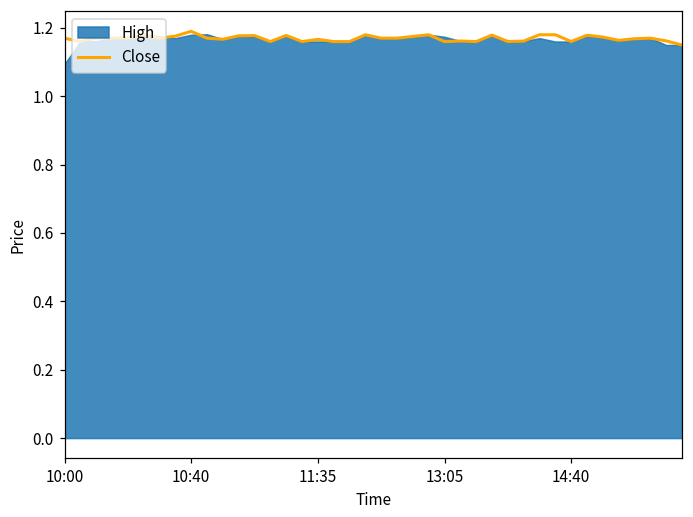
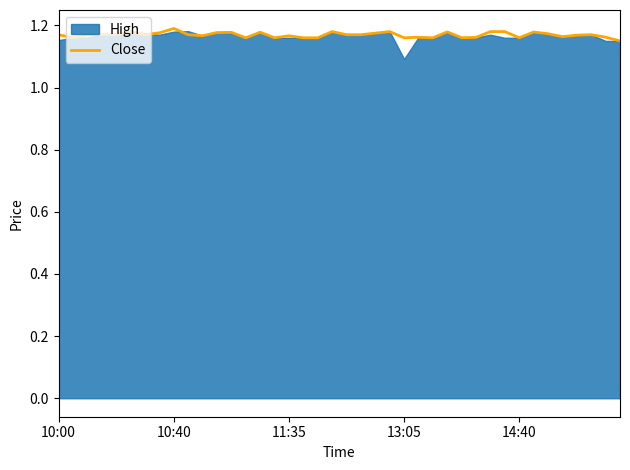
  {
    "High": {
-     "10:00": 1.09,
+     "10:00": 1.15,
      "10:40": 1.18,
-     "13:05": 1.17
+     "13:05": 1.09
    },
    "Close": {
      "10:00": 1.17,
      "10:40": 1.19,
      "13:05": 1.16
    }
  }
